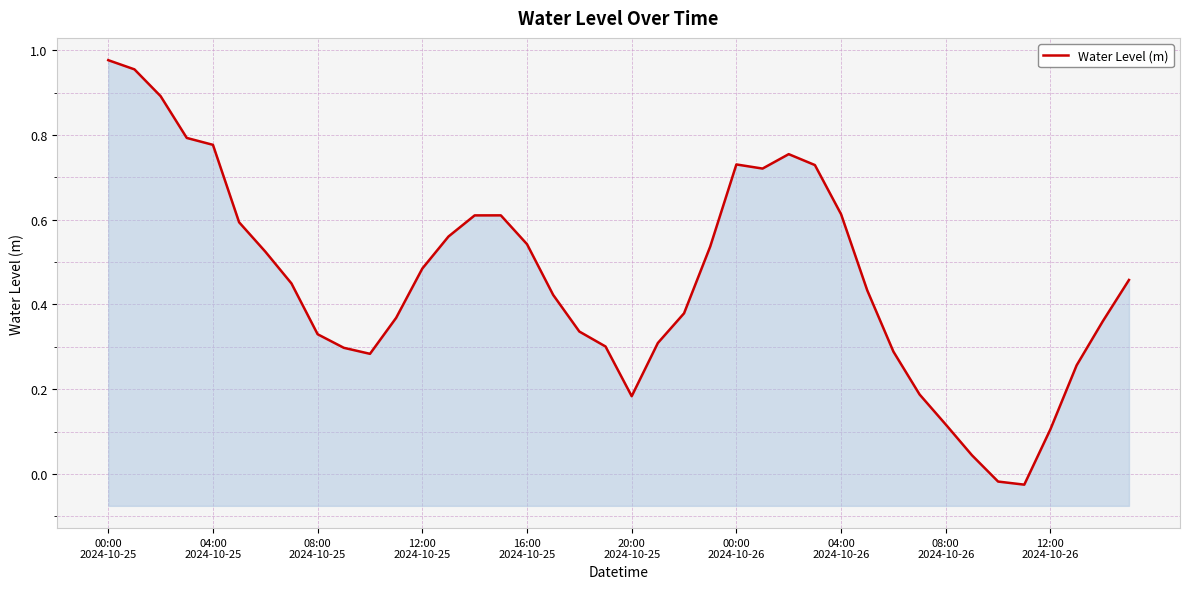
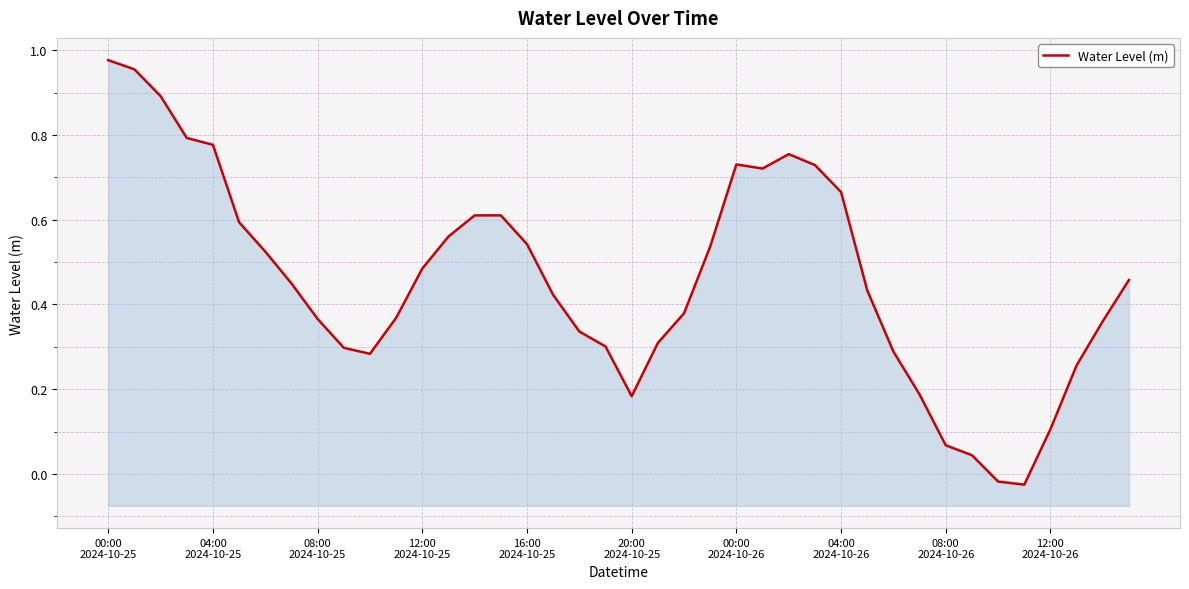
  {
    "00:00 2024-10-25": 0.98,
    "04:00 2024-10-25": 0.78,
-   "08:00 2024-10-25": 0.33,
+   "08:00 2024-10-25": 0.37,
    "12:00 2024-10-25": 0.48,
    "16:00 2024-10-25": 0.54,
    "20:00 2024-10-25": 0.18,
    "00:00 2024-10-26": 0.73,
-   "04:00 2024-10-26": 0.61,
-   "08:00 2024-10-26": 0.12,
+   "04:00 2024-10-26": 0.67,
+   "08:00 2024-10-26": 0.07,
    "12:00 2024-10-26": 0.11
  }
